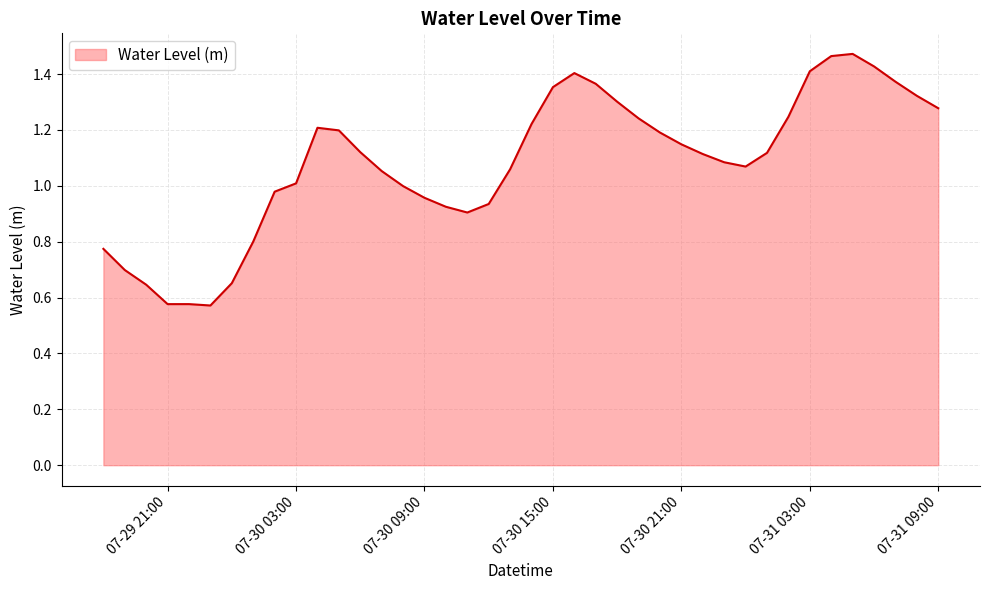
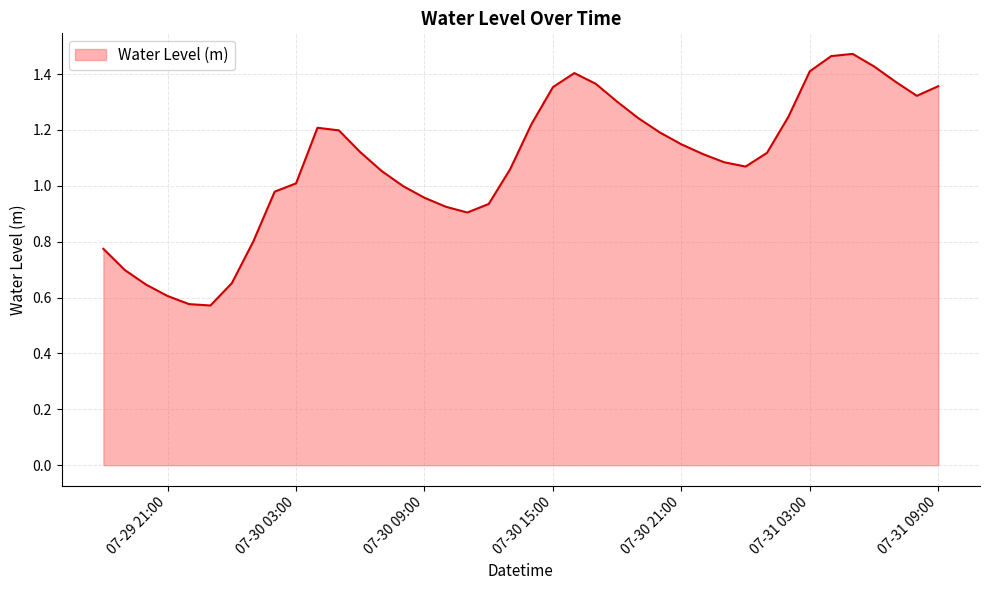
  {
-   "07-29 21:00": 0.58,
+   "07-29 21:00": 0.61,
    "07-30 03:00": 1.01,
    "07-30 09:00": 0.96,
    "07-30 15:00": 1.35,
    "07-30 21:00": 1.15,
    "07-31 03:00": 1.41,
-   "07-31 09:00": 1.28
+   "07-31 09:00": 1.36
  }
